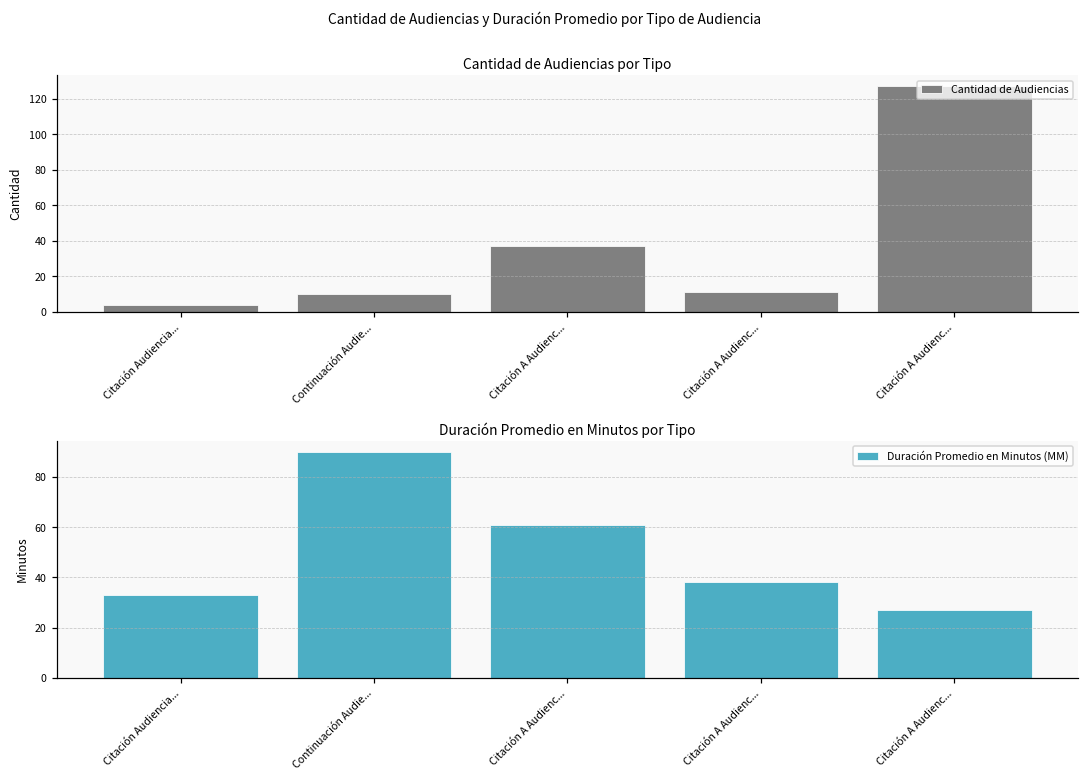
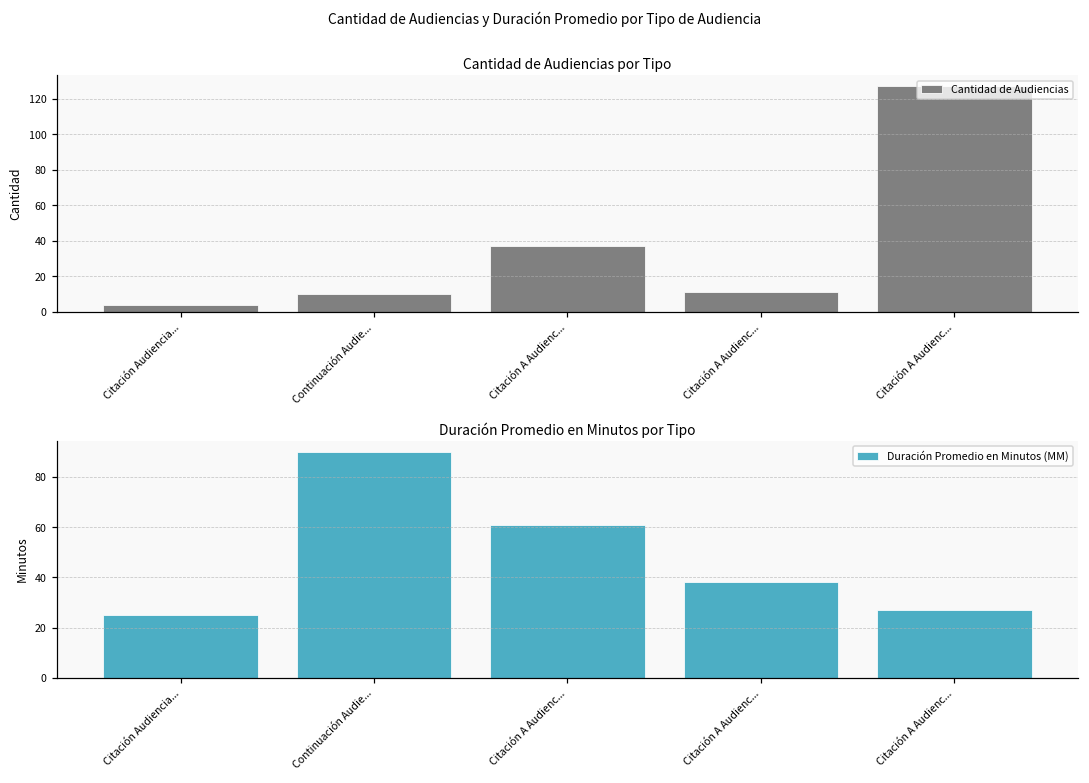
  {
    "Cantidad de Audiencias por Tipo": {
      "Citación Audiencia...": 4,
      "Continuación Audie...": 10
    },
    "Duración Promedio en Minutos por Tipo": {
-     "Citación Audiencia...": 33,
+     "Citación Audiencia...": 25,
      "Continuación Audie...": 90
    }
  }
